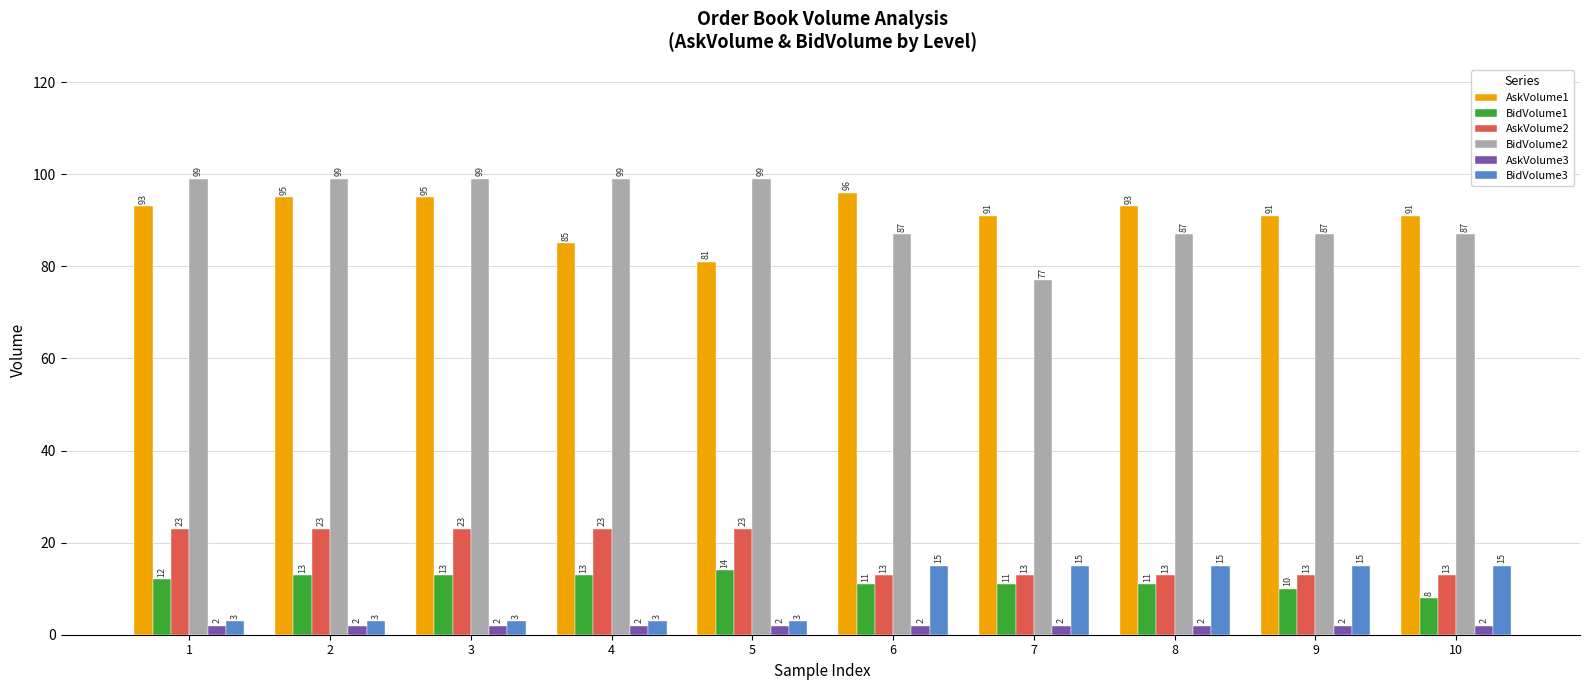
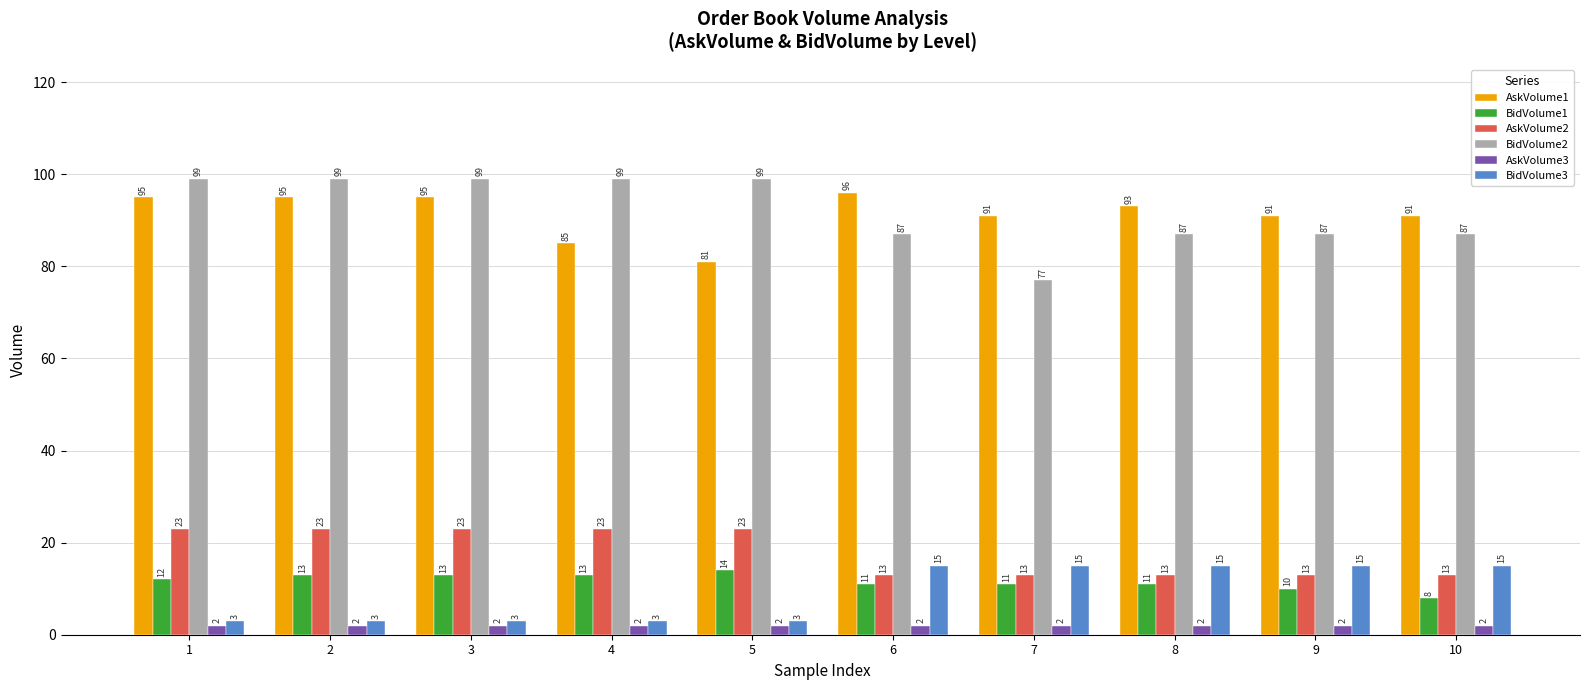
  {
    "AskVolume1": {
-     "1": 93,
+     "1": 95,
      "2": 95,
      "3": 95,
      "4": 85,
      "5": 81,
      "6": 96,
      "7": 91,
      "8": 93,
      "9": 91,
      "10": 91
    },
    "BidVolume1": {
      "1": 12,
      "2": 13,
      "3": 13,
      "4": 13,
      "5": 14,
      "6": 11,
      "7": 11,
      "8": 11,
      "9": 10,
      "10": 8
    },
    "AskVolume2": {
      "1": 23,
      "2": 23,
      "3": 23,
      "4": 23,
      "5": 23,
      "6": 13,
      "7": 13,
      "8": 13,
      "9": 13,
      "10": 13
    },
    "BidVolume2": {
      "1": 99,
      "2": 99,
      "3": 99,
      "4": 99,
      "5": 99,
      "6": 87,
      "7": 77,
      "8": 87,
      "9": 87,
      "10": 87
    },
    "AskVolume3": {
      "1": 2,
      "2": 2,
      "3": 2,
      "4": 2,
      "5": 2,
      "6": 2,
      "7": 2,
      "8": 2,
      "9": 2,
      "10": 2
    },
    "BidVolume3": {
      "1": 3,
      "2": 3,
      "3": 3,
      "4": 3,
      "5": 3,
      "6": 15,
      "7": 15,
      "8": 15,
      "9": 15,
      "10": 15
    }
  }
